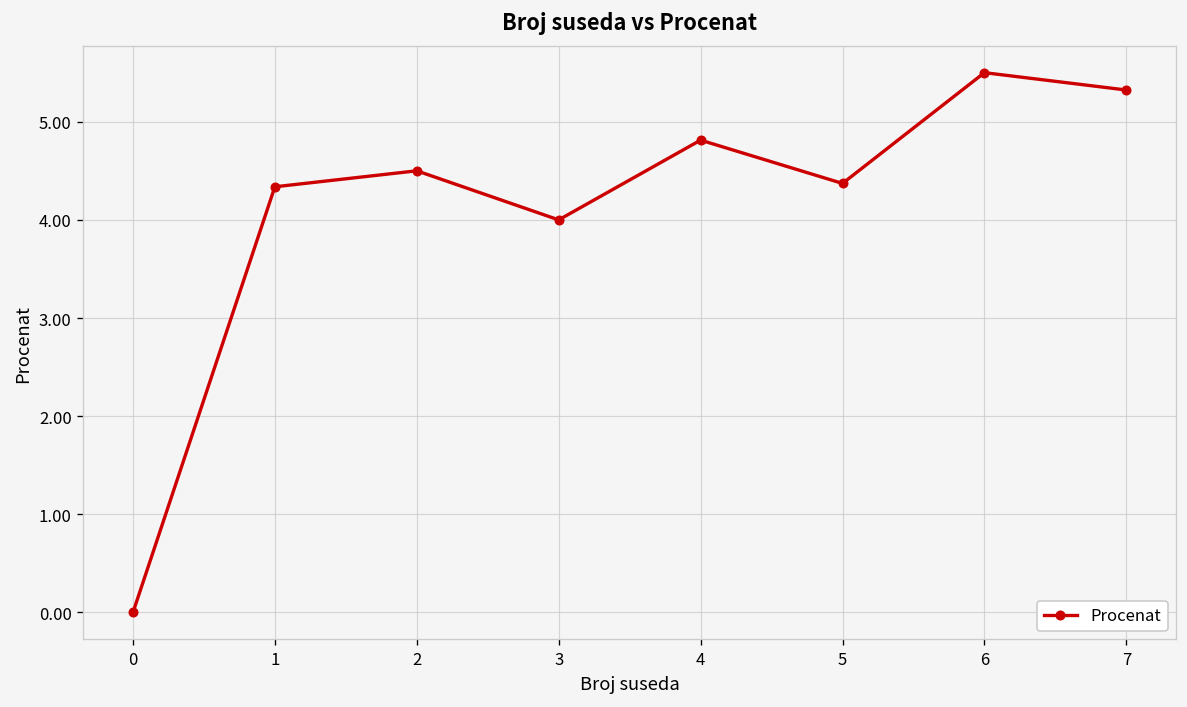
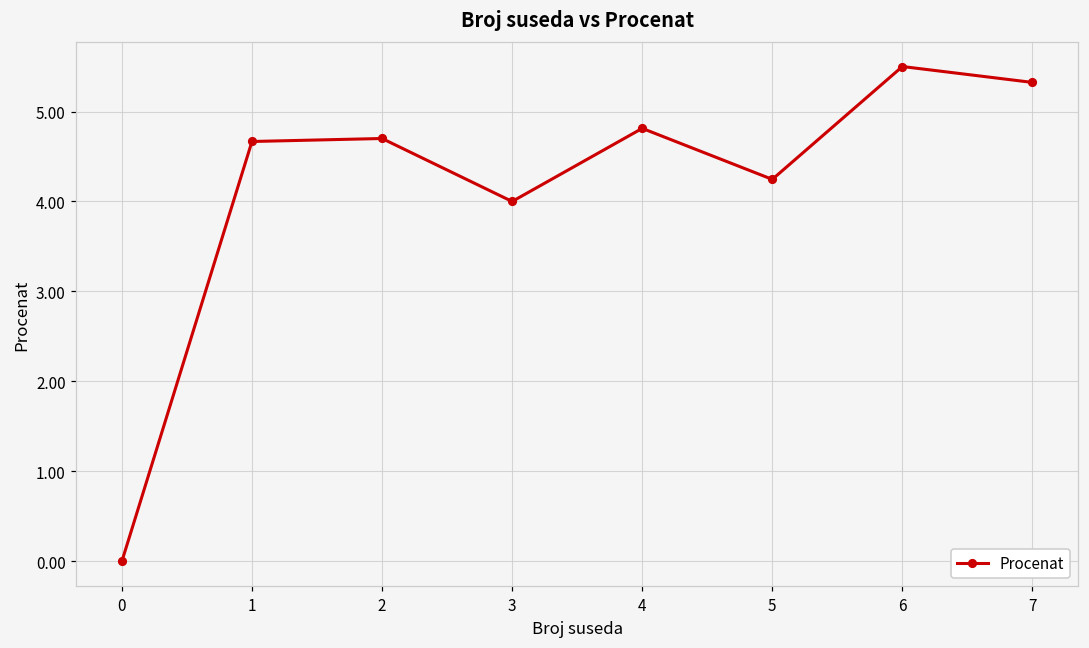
  {
    "0": 0.0,
-   "1": 4.3,
-   "2": 4.5,
+   "1": 4.7,
+   "2": 4.7,
    "3": 4.0,
    "4": 4.8,
-   "5": 4.4,
+   "5": 4.2,
    "6": 5.5,
    "7": 5.3
  }
